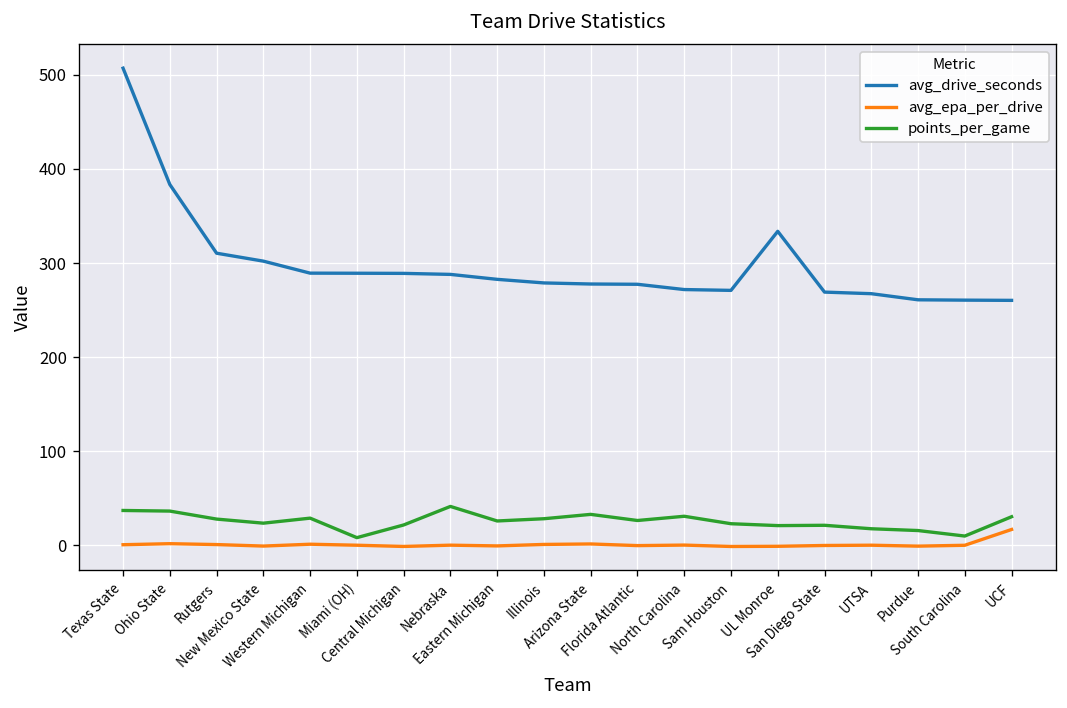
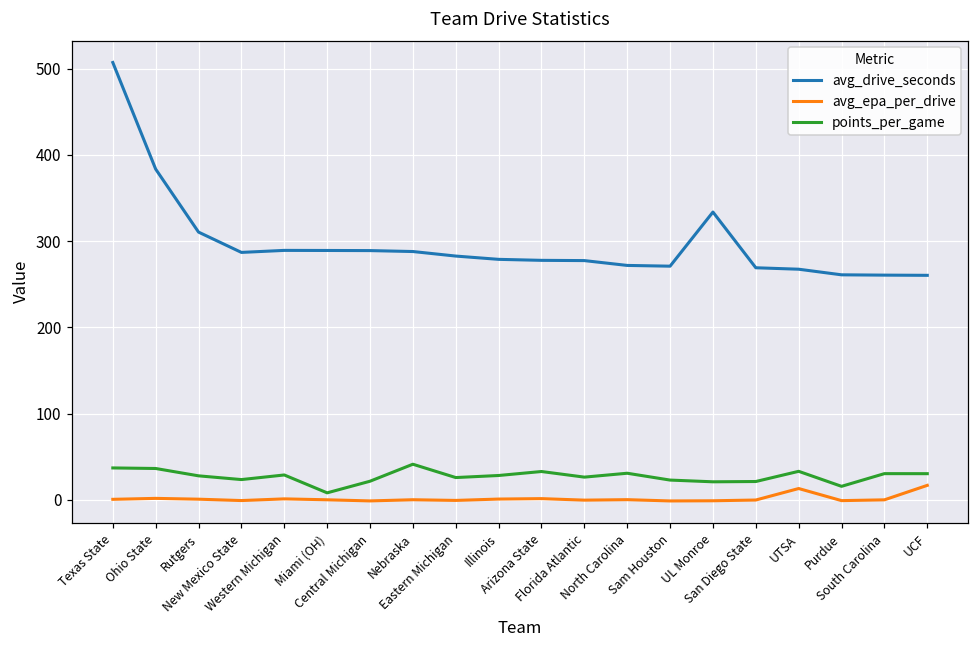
  {
    "avg_drive_seconds": {
      "Texas State": 510,
      "Ohio State": 380,
      "Rutgers": 310,
-     "New Mexico State": 300,
+     "New Mexico State": 290,
      "Western Michigan": 290,
      "Miami (OH)": 290,
      "Central Michigan": 290,
      "Nebraska": 290,
      "Eastern Michigan": 280,
      "Illinois": 280,
      "Arizona State": 280,
      "Florida Atlantic": 280,
      "North Carolina": 270,
      "Sam Houston": 270,
      "UL Monroe": 330,
      "San Diego State": 270,
      "UTSA": 270,
      "Purdue": 260,
      "South Carolina": 260,
      "UCF": 260
    },
    "avg_epa_per_drive": {
      "Texas State": 0,
      "Ohio State": 0,
      "Rutgers": 0,
      "New Mexico State": 0,
      "Western Michigan": 0,
      "Miami (OH)": 0,
      "Central Michigan": 0,
      "Nebraska": 0,
      "Eastern Michigan": 0,
      "Illinois": 0,
      "Arizona State": 0,
      "Florida Atlantic": 0,
      "North Carolina": 0,
      "Sam Houston": 0,
      "UL Monroe": 0,
      "San Diego State": 0,
-     "UTSA": 0,
+     "UTSA": 10,
      "Purdue": 0,
      "South Carolina": 0,
      "UCF": 20
    },
    "points_per_game": {
      "Texas State": 40,
      "Ohio State": 40,
      "Rutgers": 30,
      "New Mexico State": 20,
      "Western Michigan": 30,
      "Miami (OH)": 10,
      "Central Michigan": 20,
      "Nebraska": 40,
      "Eastern Michigan": 30,
      "Illinois": 30,
      "Arizona State": 30,
      "Florida Atlantic": 30,
      "North Carolina": 30,
      "Sam Houston": 20,
      "UL Monroe": 20,
      "San Diego State": 20,
-     "UTSA": 20,
+     "UTSA": 30,
      "Purdue": 20,
-     "South Carolina": 10,
+     "South Carolina": 30,
      "UCF": 30
    }
  }
